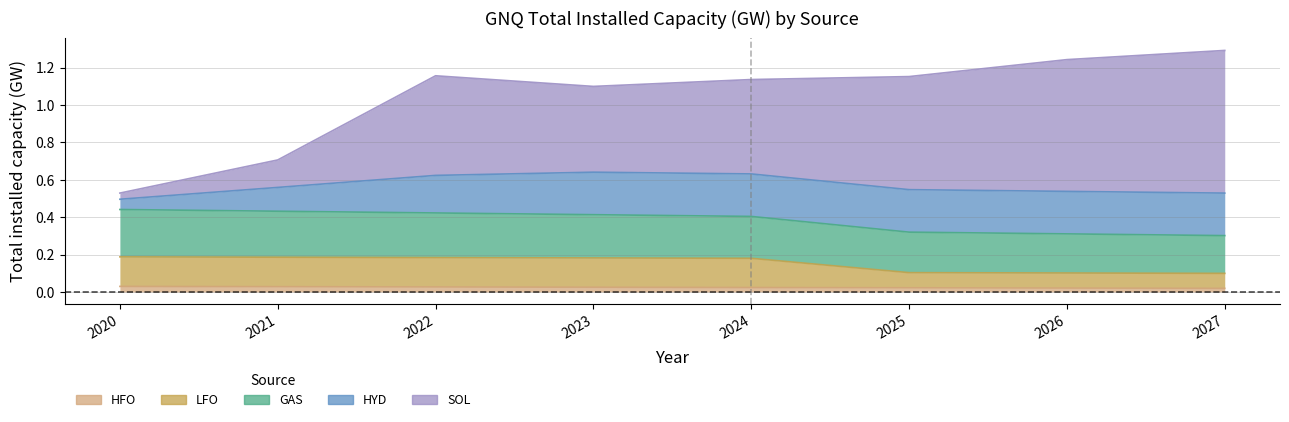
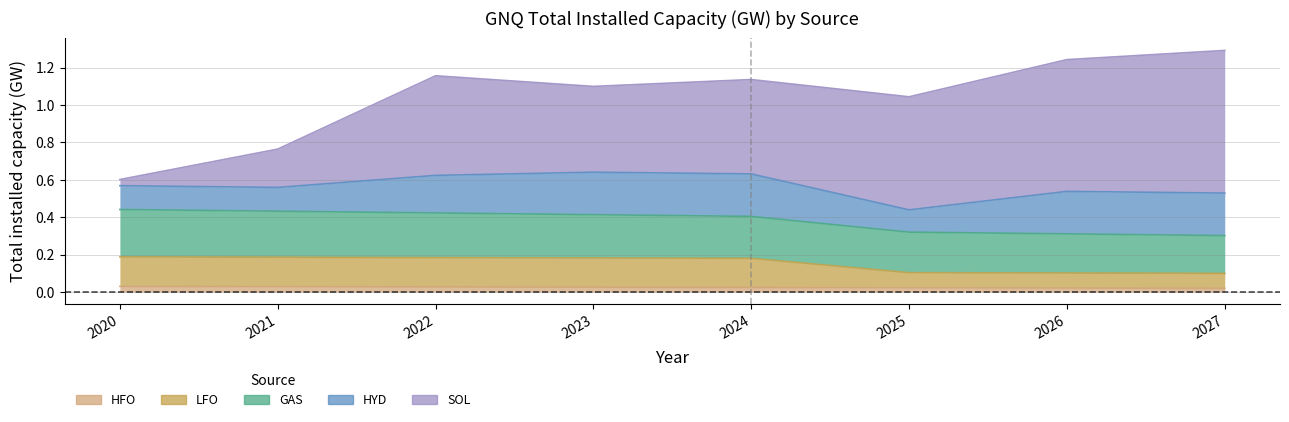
  {
    "GAS": {
      "2020": 0.25,
      "2021": 0.25,
      "2022": 0.24,
      "2023": 0.23,
      "2024": 0.22,
      "2025": 0.22,
      "2026": 0.21,
      "2027": 0.20
    },
    "HYD": {
-     "2020": 0.05,
+     "2020": 0.13,
      "2021": 0.13,
      "2022": 0.20,
      "2023": 0.23,
      "2024": 0.23,
-     "2025": 0.23,
+     "2025": 0.12,
      "2026": 0.23,
      "2027": 0.23
    },
    "SOL": {
      "2020": 0.03,
-     "2021": 0.15,
+     "2021": 0.20,
      "2022": 0.53,
      "2023": 0.46,
      "2024": 0.50,
      "2025": 0.61,
      "2026": 0.71,
      "2027": 0.76
    }
  }
